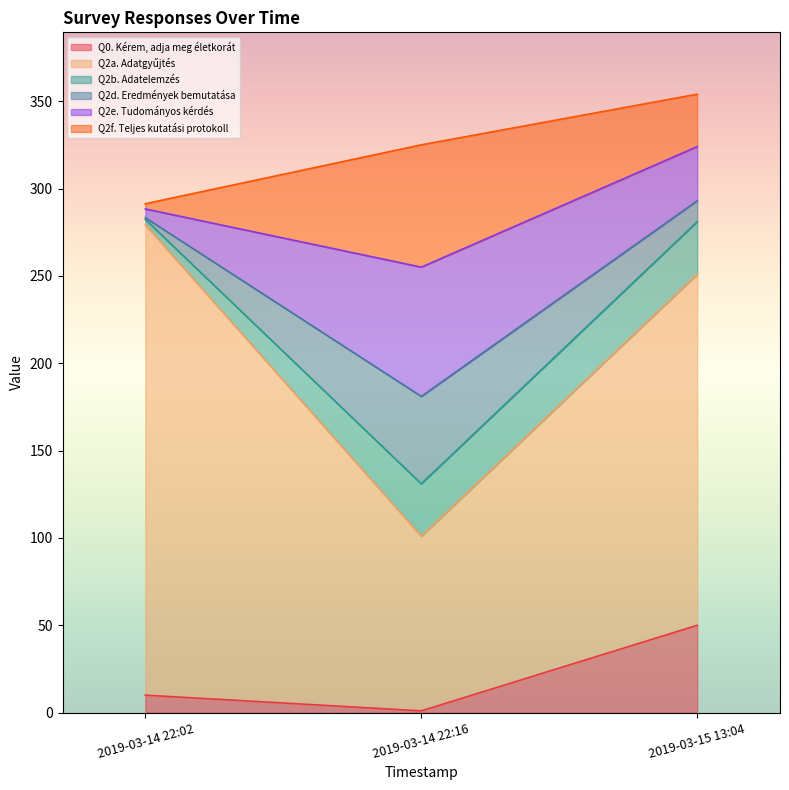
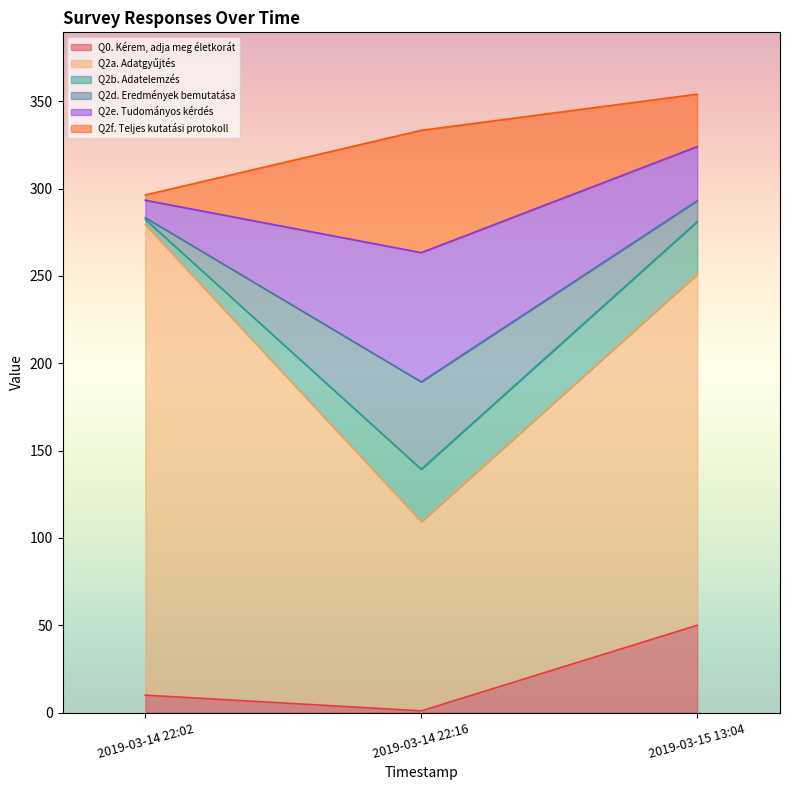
  {
    "Q2a. Adatgyűjtés": {
      "2019-03-14 22:02": 269,
-     "2019-03-14 22:16": 100,
+     "2019-03-14 22:16": 108,
      "2019-03-15 13:04": 201
    },
    "Q2e. Tudományos kérdés": {
-     "2019-03-14 22:02": 5,
+     "2019-03-14 22:02": 10,
      "2019-03-14 22:16": 74,
      "2019-03-15 13:04": 31
    }
  }
